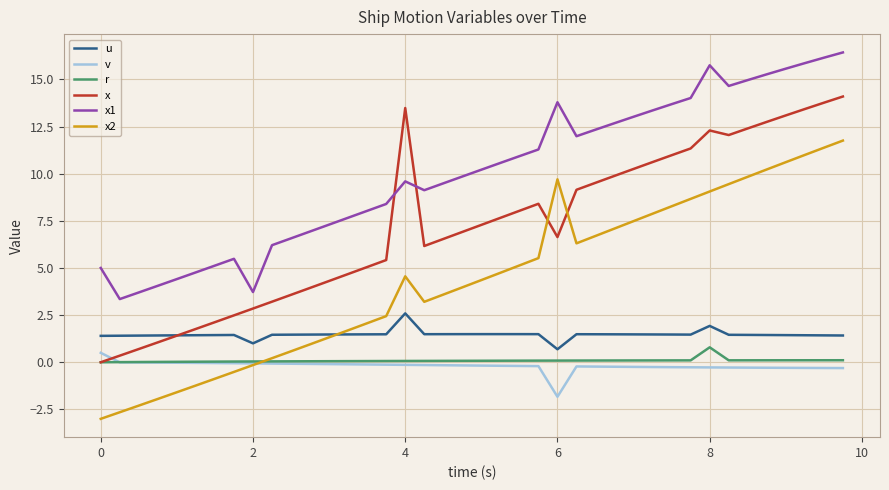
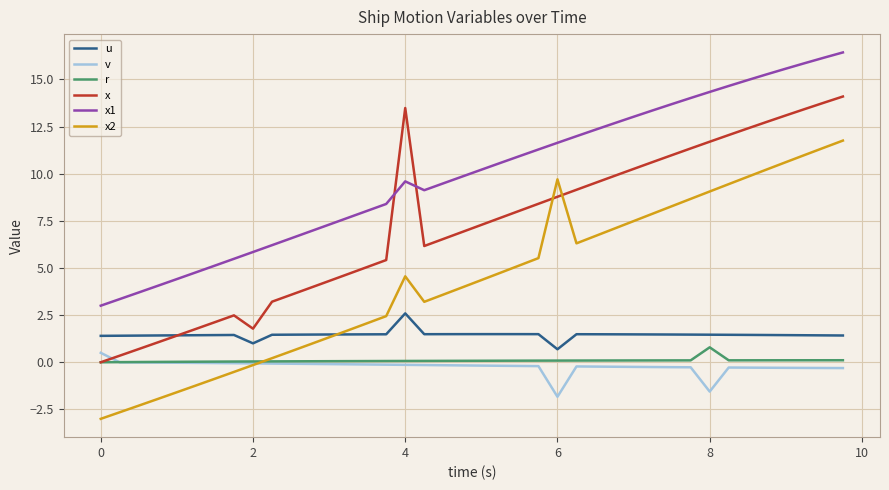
  {
    "u": {
      "0": 1.4,
      "2": 1.0,
      "4": 2.6,
      "6": 0.7,
-     "8": 1.9
+     "8": 1.5
    },
    "v": {
      "0": 0.5,
      "4": -0.1,
      "6": -1.8,
-     "8": -0.3
+     "8": -1.6
    },
    "r": {
      "4": 0.1,
      "6": 0.1,
      "8": 0.8
    },
    "x": {
-     "2": 2.8,
+     "2": 1.8,
      "4": 13.5,
-     "6": 6.6,
-     "8": 12.3
+     "6": 8.8,
+     "8": 11.7
    },
    "x1": {
-     "0": 5,
-     "2": 3.7,
+     "0": 3,
+     "2": 5.8,
      "4": 9.6,
-     "6": 13.8,
-     "8": 15.7
+     "6": 11.6,
+     "8": 14.3
    },
    "x2": {
      "0": -3.0,
      "4": 4.6,
      "6": 9.7,
      "8": 9.1
    }
  }
